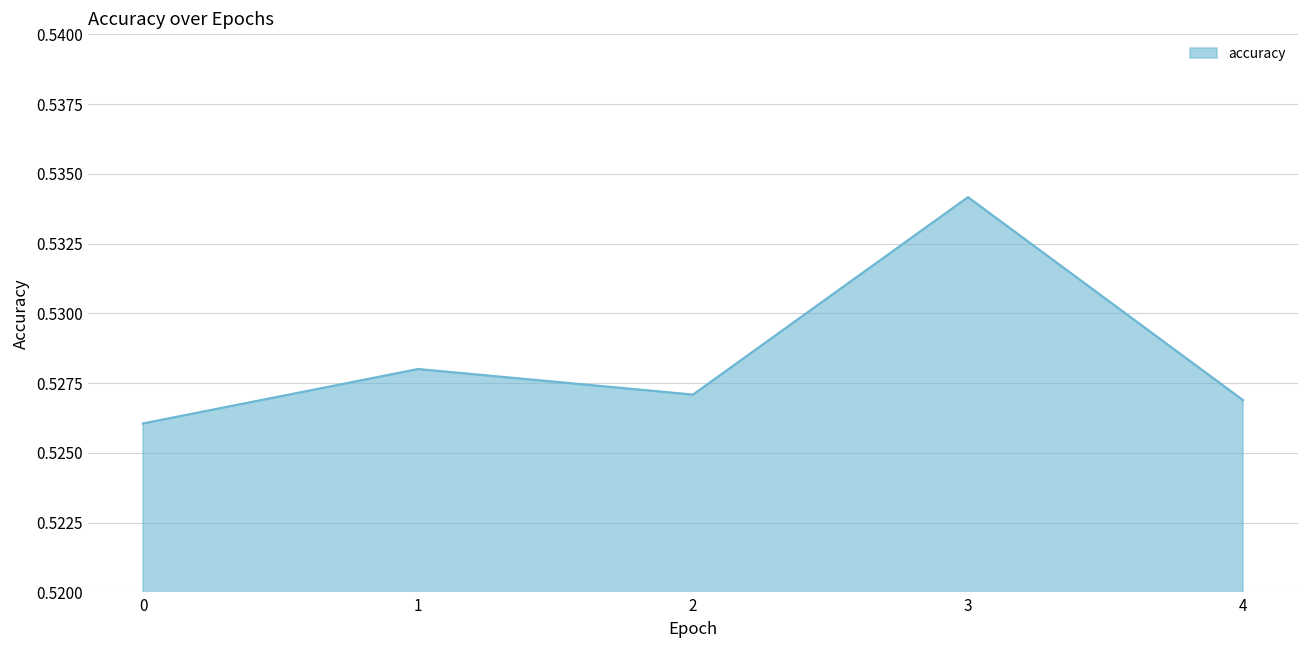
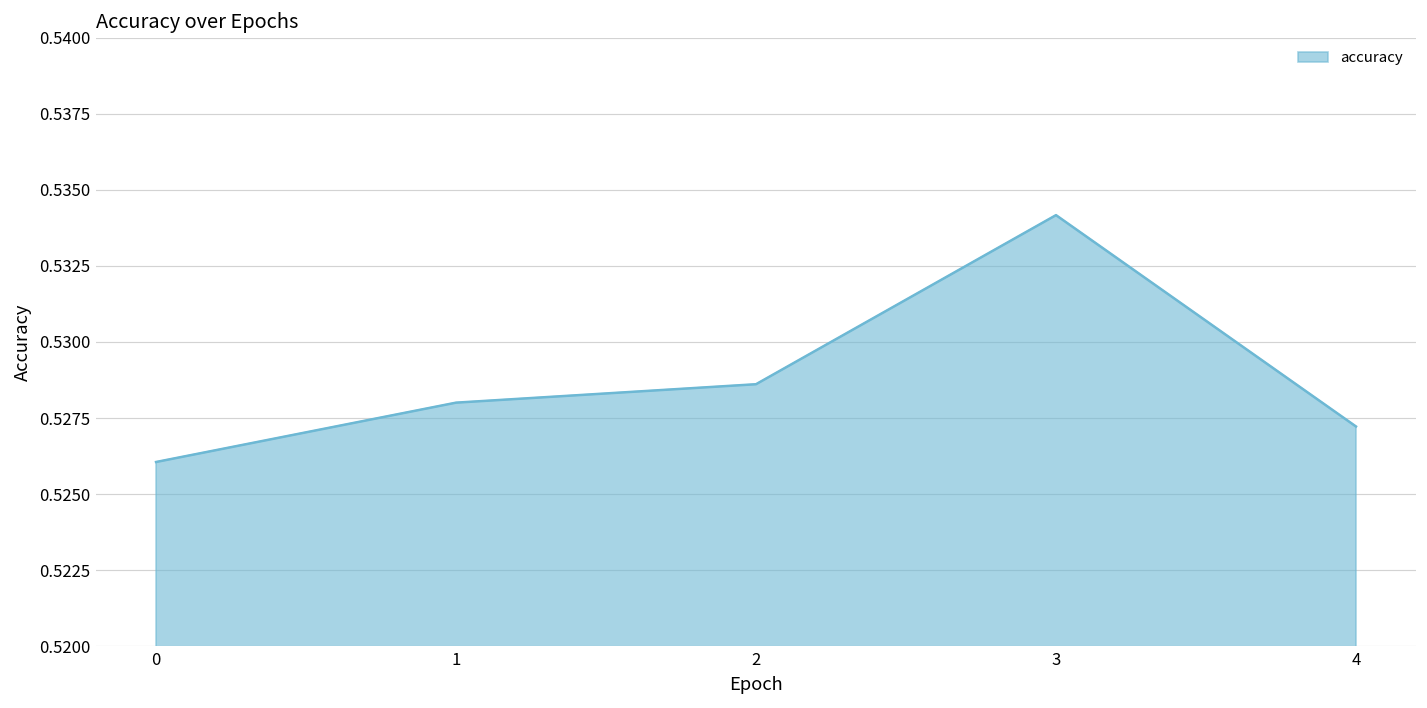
  {
    "0": 0.5261,
    "1": 0.5280,
-   "2": 0.5271,
+   "2": 0.5286,
    "3": 0.5342,
-   "4": 0.5269
+   "4": 0.5272
  }
